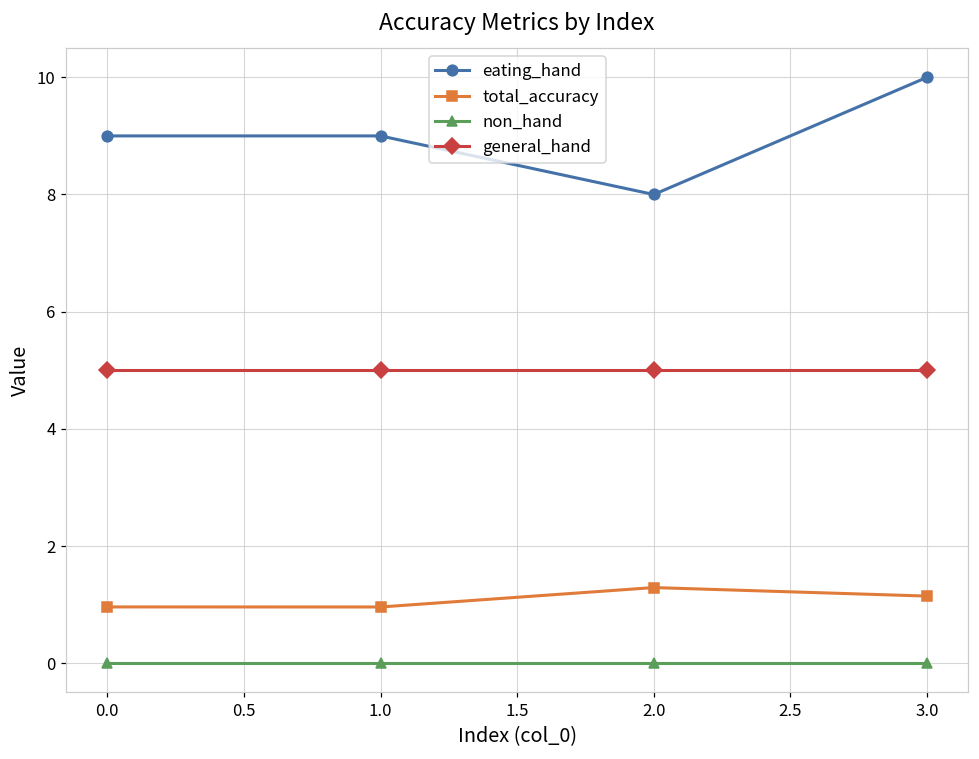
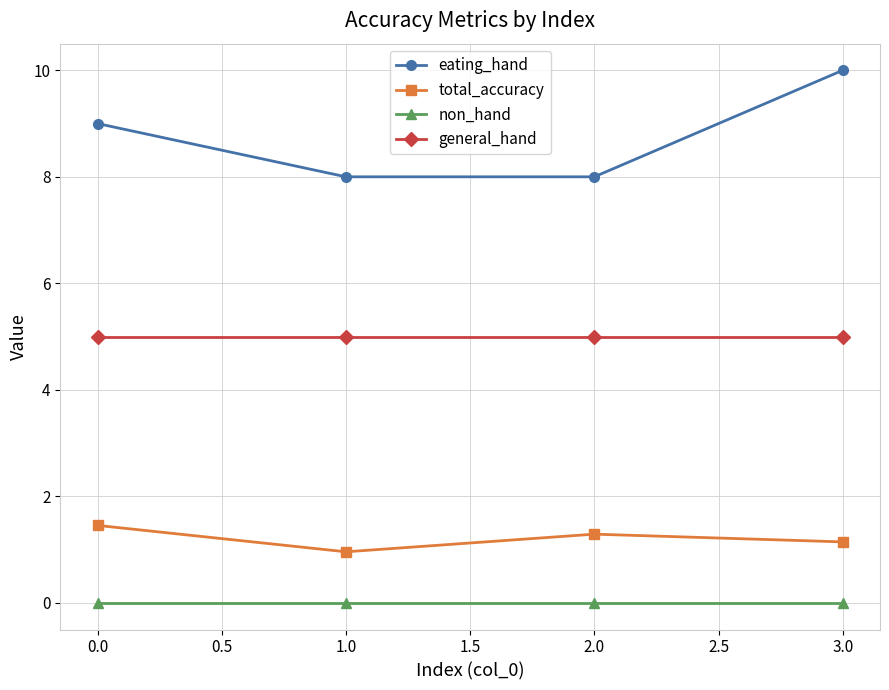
  {
    "eating_hand": {
      "0.0": 9,
-     "1.0": 9,
+     "1.0": 8,
      "2.0": 8,
      "3.0": 10
    },
    "total_accuracy": {
-     "0.0": 1.0,
+     "0.0": 1.5,
      "1.0": 1.0,
      "2.0": 1.3,
      "3.0": 1.1
    },
    "non_hand": {
      "0.0": 0.0,
      "1.0": 0.0,
      "2.0": 0.0,
      "3.0": 0.0
    },
    "general_hand": {
      "0.0": 5.0,
      "1.0": 5.0,
      "2.0": 5.0,
      "3.0": 5.0
    }
  }
